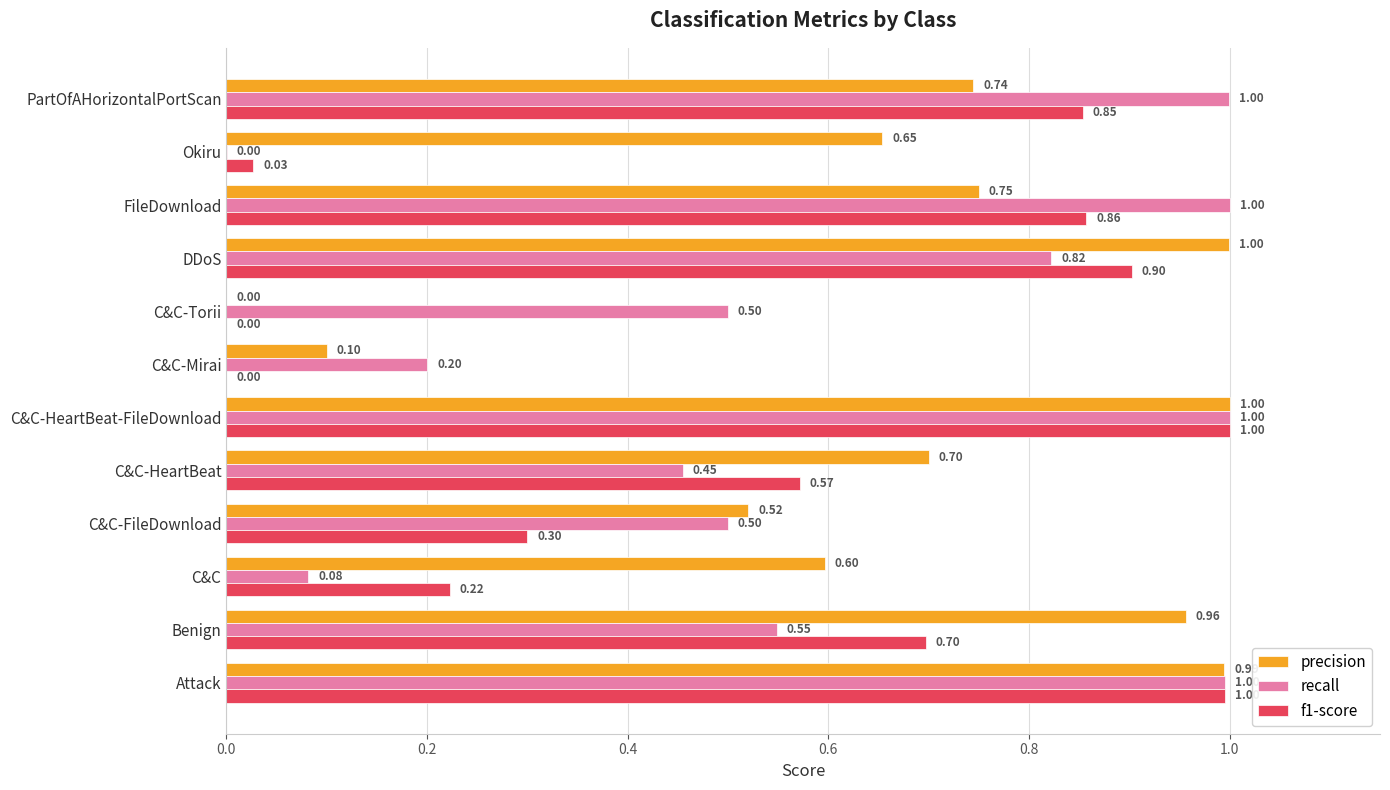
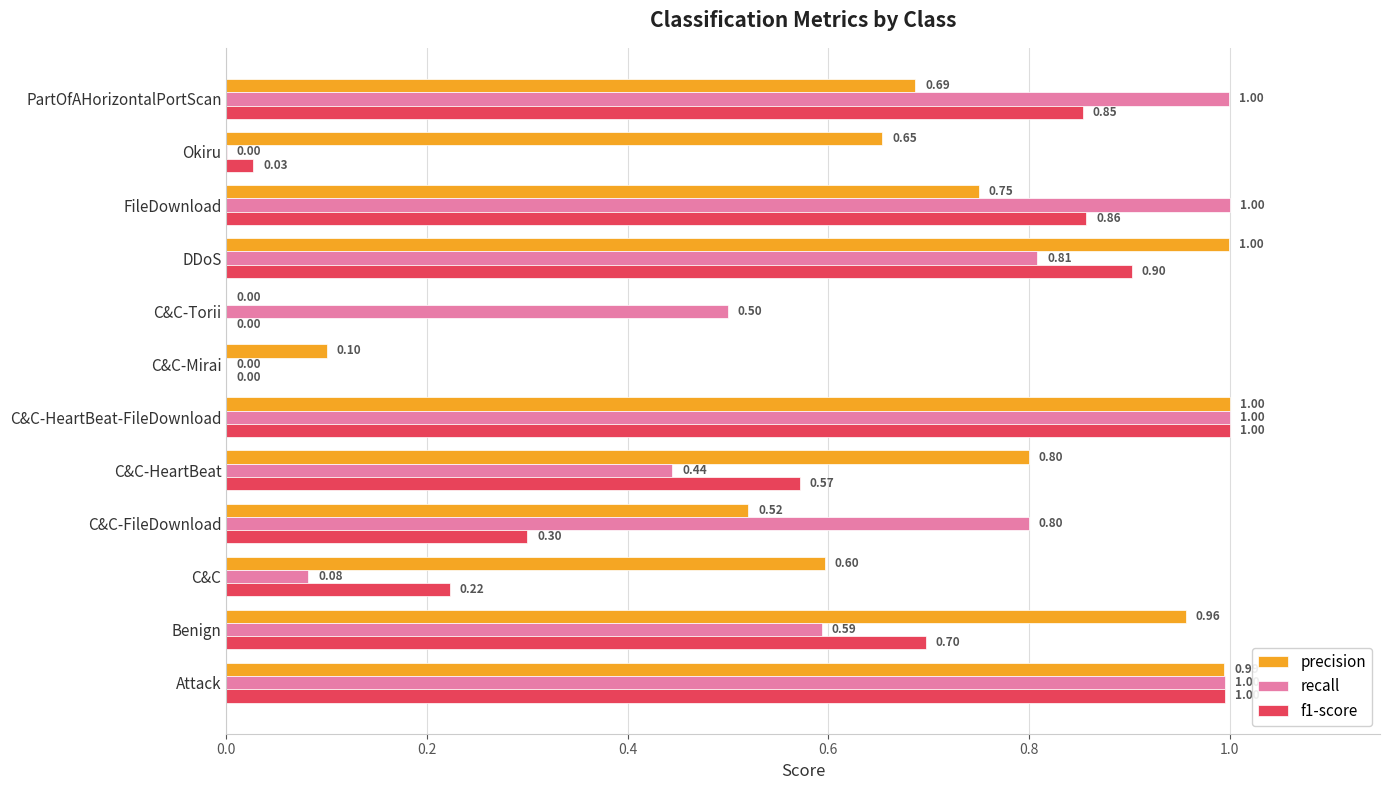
  {
    "precision": {
-     "PartOfAHorizontalPortScan": 0.74,
+     "PartOfAHorizontalPortScan": 0.69,
      "Okiru": 0.65,
      "FileDownload": 0.75,
      "DDoS": 1.00,
      "C&C-Torii": 0.00,
      "C&C-Mirai": 0.10,
      "C&C-HeartBeat-FileDownload": 1.00,
-     "C&C-HeartBeat": 0.70,
+     "C&C-HeartBeat": 0.80,
      "C&C-FileDownload": 0.52,
      "C&C": 0.60,
      "Benign": 0.96
    },
    "recall": {
      "PartOfAHorizontalPortScan": 1.00,
      "Okiru": 0.00,
      "FileDownload": 1.00,
-     "DDoS": 0.82,
+     "DDoS": 0.81,
      "C&C-Torii": 0.50,
-     "C&C-Mirai": 0.20,
+     "C&C-Mirai": 0.00,
      "C&C-HeartBeat-FileDownload": 1.00,
-     "C&C-HeartBeat": 0.45,
-     "C&C-FileDownload": 0.50,
+     "C&C-HeartBeat": 0.44,
+     "C&C-FileDownload": 0.80,
      "C&C": 0.08,
-     "Benign": 0.55
+     "Benign": 0.59
    },
    "f1-score": {
      "PartOfAHorizontalPortScan": 0.85,
      "Okiru": 0.03,
      "FileDownload": 0.86,
      "DDoS": 0.90,
      "C&C-Torii": 0.00,
      "C&C-Mirai": 0.00,
      "C&C-HeartBeat-FileDownload": 1.00,
      "C&C-HeartBeat": 0.57,
      "C&C-FileDownload": 0.30,
      "C&C": 0.22,
      "Benign": 0.70
    }
  }
